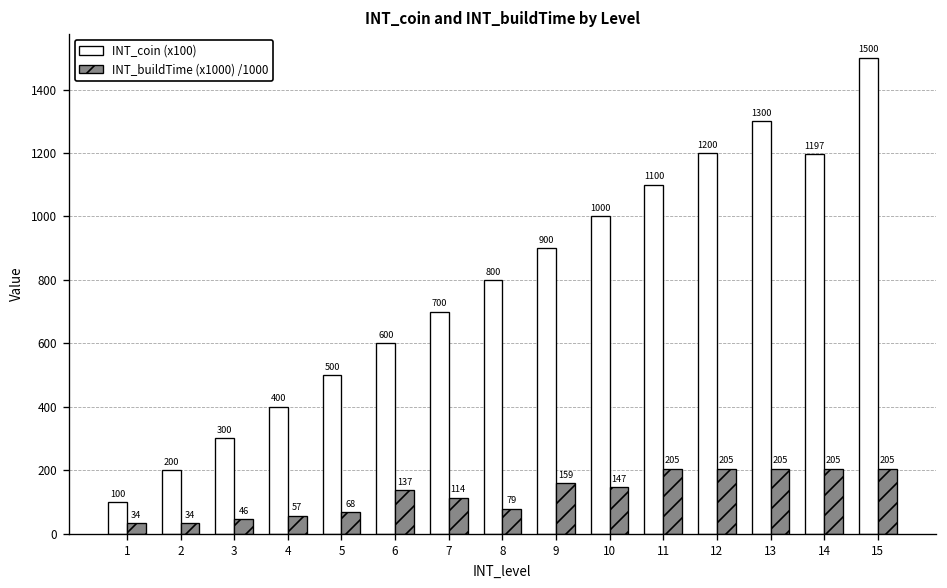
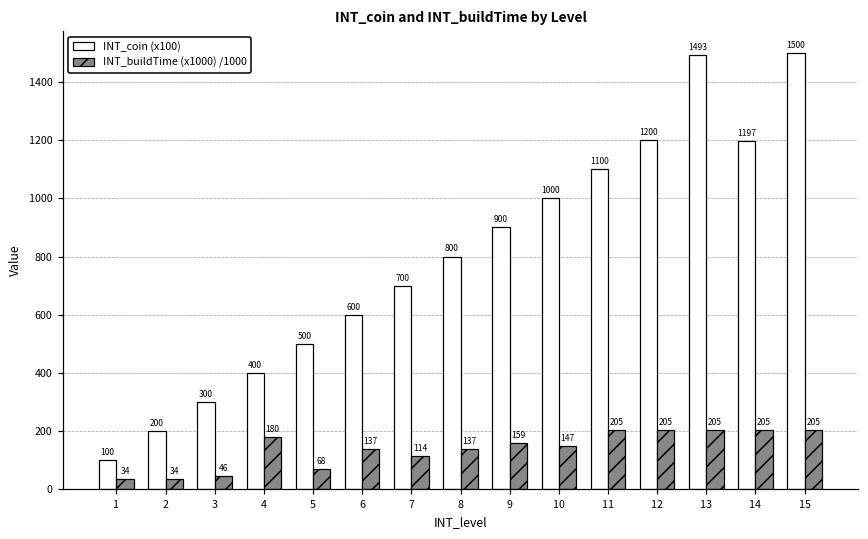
  {
    "INT_coin (x100)": {
      "1": 100,
      "2": 200,
      "3": 300,
      "4": 400,
      "5": 500,
      "6": 600,
      "7": 700,
      "8": 800,
      "9": 900,
      "10": 1000,
      "11": 1100,
      "12": 1200,
-     "13": 1300,
+     "13": 1493,
      "14": 1197,
      "15": 1500
    },
    "INT_buildTime (x1000) /1000": {
      "1": 34,
      "2": 34,
      "3": 46,
-     "4": 57,
+     "4": 180,
      "5": 68,
      "6": 137,
      "7": 114,
-     "8": 79,
+     "8": 137,
      "9": 159,
      "10": 147,
      "11": 205,
      "12": 205,
      "13": 205,
      "14": 205,
      "15": 205
    }
  }
